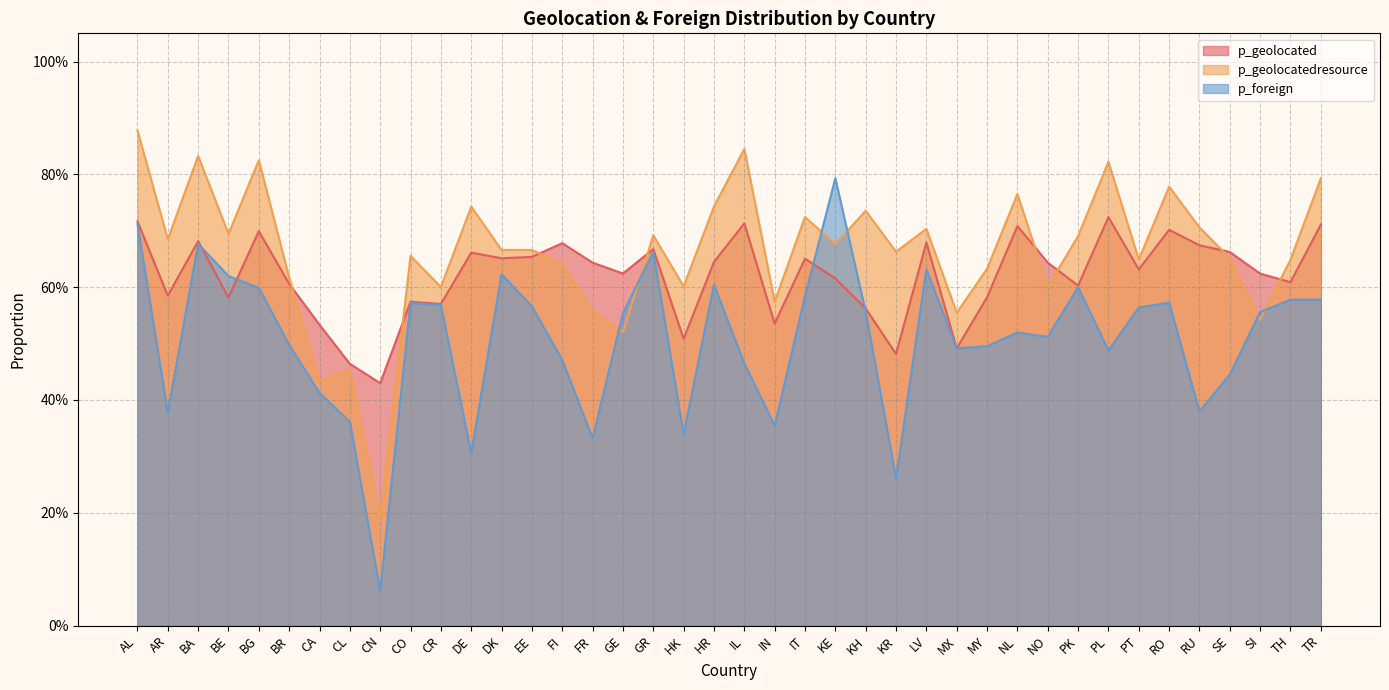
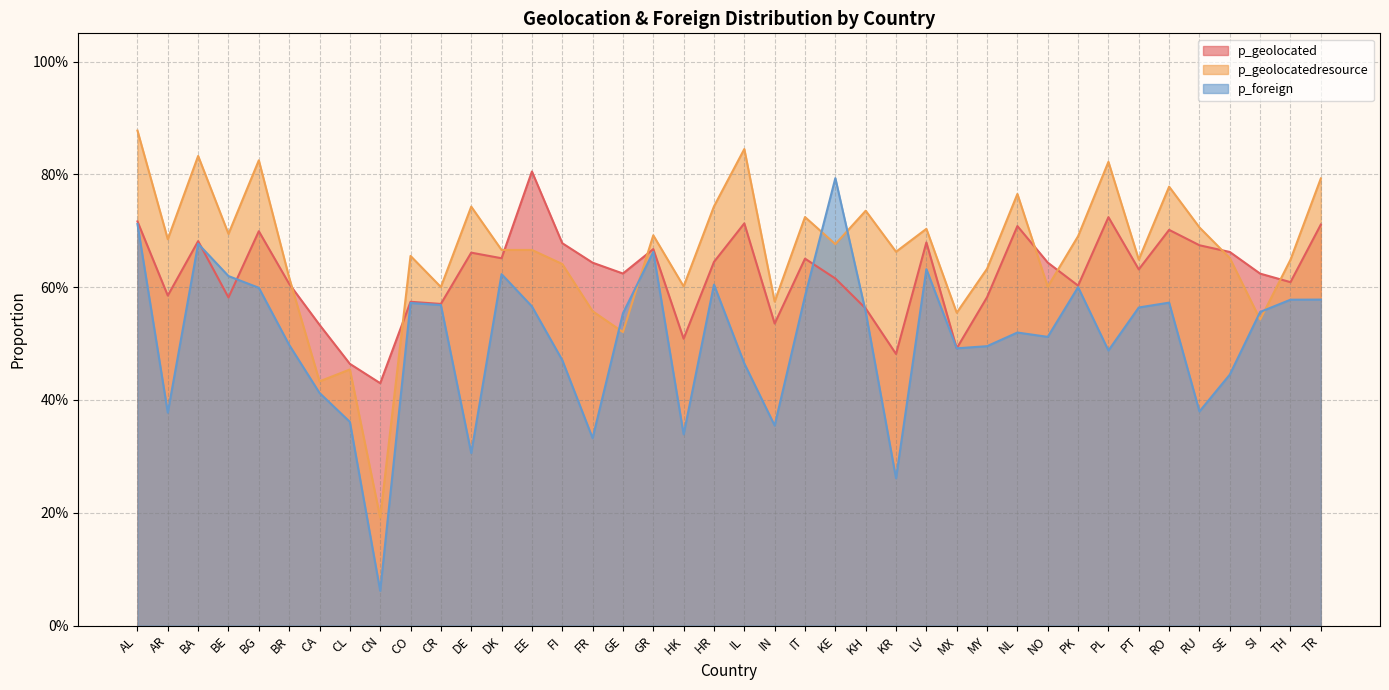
  {
    "p_geolocated": {
      "AL": "72%",
      "AR": "59%",
      "BA": "68%",
      "BE": "58%",
      "BG": "70%",
      "BR": "61%",
      "CA": "53%",
      "CL": "46%",
      "CN": "43%",
      "DE": "66%",
      "DK": "65%",
-     "EE": "65%",
+     "EE": "81%",
      "FI": "68%",
      "FR": "64%",
      "GE": "62%",
      "GR": "67%",
      "HK": "51%",
      "HR": "64%",
      "IL": "71%",
      "IN": "54%",
      "IT": "65%",
      "KE": "62%",
      "KH": "56%",
      "KR": "48%",
      "LV": "68%",
      "MY": "58%",
      "NL": "71%",
      "NO": "64%",
      "PL": "72%",
      "PT": "63%",
      "RO": "70%",
      "RU": "67%",
      "SE": "66%",
      "SI": "62%",
      "TH": "61%",
      "TR": "71%"
    },
    "p_geolocatedresource": {
      "AL": "88%",
      "AR": "69%",
      "BA": "83%",
      "BE": "69%",
      "BG": "82%",
      "BR": "62%",
      "CA": "43%",
      "CL": "45%",
      "CN": "19%",
      "CO": "66%",
      "CR": "60%",
      "DE": "74%",
      "DK": "67%",
      "EE": "67%",
      "FI": "64%",
      "FR": "56%",
      "GE": "52%",
      "GR": "69%",
      "HK": "60%",
      "HR": "74%",
      "IL": "84%",
      "IN": "57%",
      "IT": "72%",
      "KE": "68%",
      "KH": "74%",
      "KR": "66%",
      "LV": "70%",
      "MX": "55%",
      "MY": "63%",
      "NL": "77%",
      "NO": "60%",
      "PK": "69%",
      "PL": "82%",
      "PT": "65%",
      "RO": "78%",
      "RU": "71%",
      "SE": "65%",
      "SI": "54%",
      "TH": "65%",
      "TR": "79%"
    },
    "p_foreign": {
      "AL": "71%",
      "AR": "38%",
      "BA": "68%",
      "BE": "62%",
      "BG": "60%",
      "BR": "50%",
      "CA": "41%",
      "CL": "36%",
      "CN": "6%",
      "DE": "31%",
      "DK": "62%",
      "EE": "57%",
      "FI": "47%",
      "FR": "33%",
      "GE": "55%",
      "GR": "66%",
      "HK": "34%",
      "HR": "60%",
      "IL": "46%",
      "IN": "35%",
      "IT": "58%",
      "KE": "79%",
      "KH": "56%",
      "KR": "26%",
      "LV": "63%",
      "MY": "50%",
      "NL": "52%",
      "NO": "51%",
      "PL": "49%",
      "PT": "56%",
      "RO": "57%",
      "RU": "38%",
      "SE": "45%",
      "SI": "56%",
      "TH": "58%",
      "TR": "58%"
    }
  }
